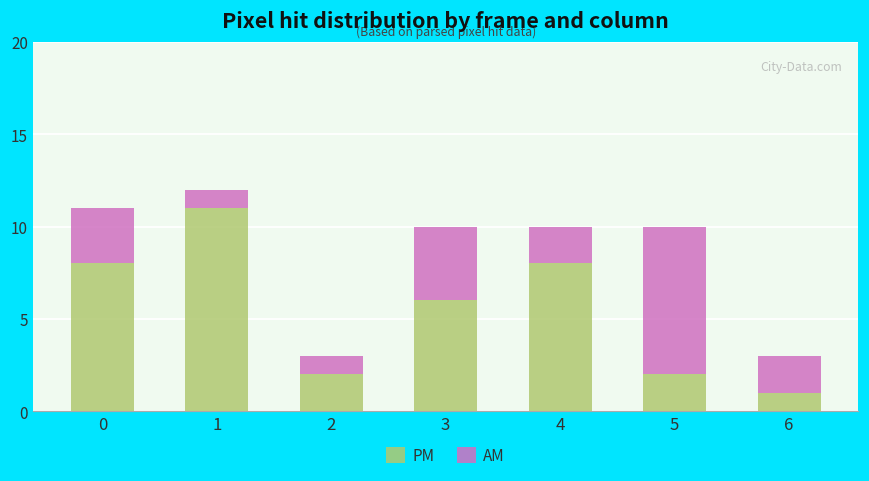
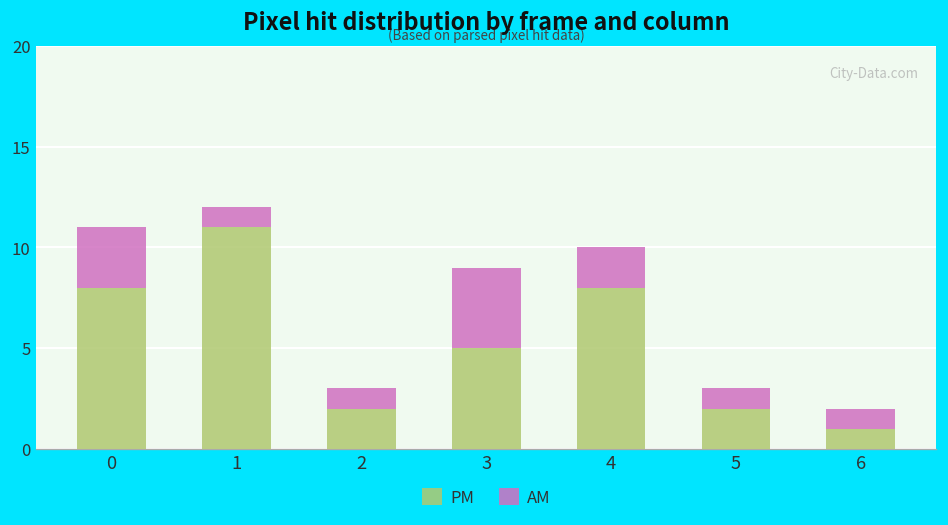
  {
    "PM": {
      "0": 8,
      "1": 11,
      "2": 2,
-     "3": 6,
+     "3": 5,
      "4": 8,
      "5": 2,
      "6": 1
    },
    "AM": {
      "0": 3,
      "1": 1,
      "2": 1,
      "3": 4,
      "4": 2,
-     "5": 8,
-     "6": 2
+     "5": 1,
+     "6": 1
    }
  }
